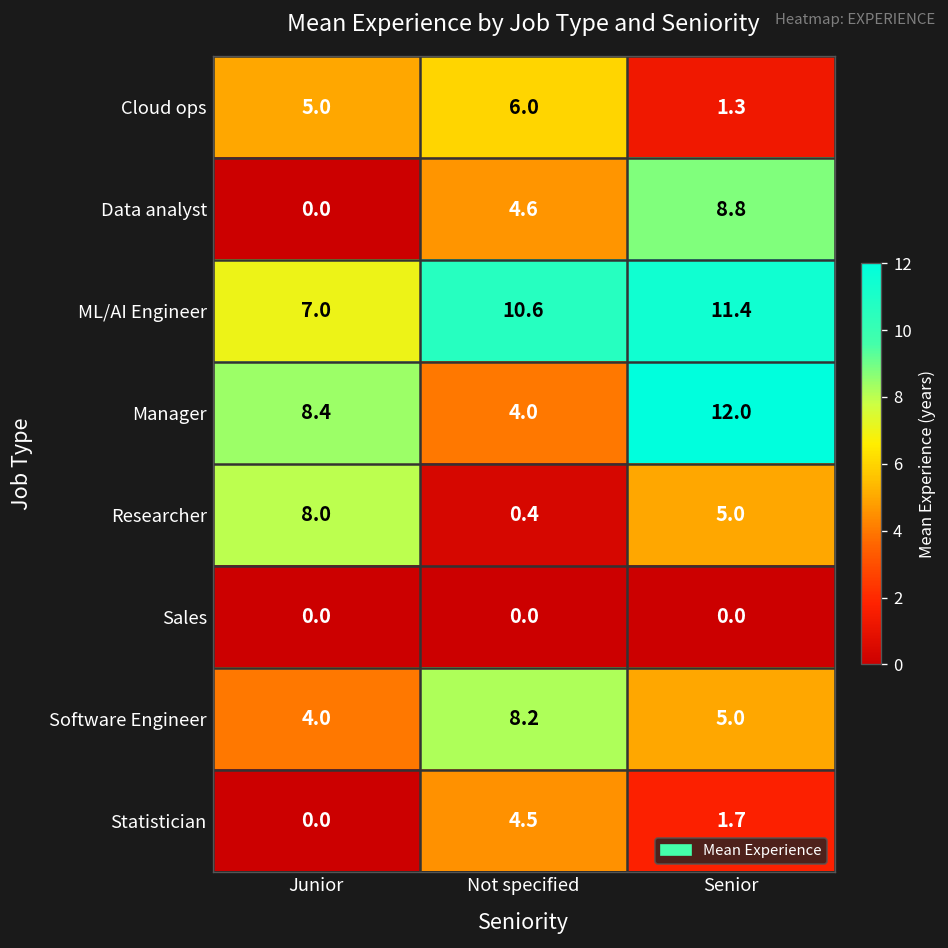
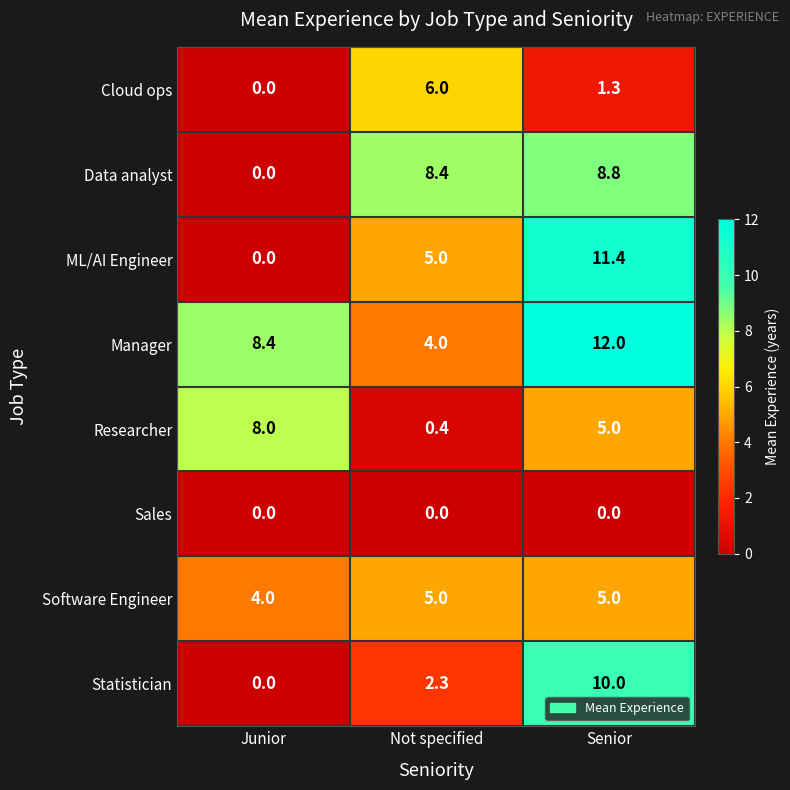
  {
    "Cloud ops": {
-     "Junior": 5.0,
+     "Junior": 0.0,
      "Not specified": 6.0,
      "Senior": 1.3
    },
    "Data analyst": {
      "Junior": 0.0,
-     "Not specified": 4.6,
+     "Not specified": 8.4,
      "Senior": 8.8
    },
    "ML/AI Engineer": {
-     "Junior": 7.0,
-     "Not specified": 10.6,
+     "Junior": 0.0,
+     "Not specified": 5.0,
      "Senior": 11.4
    },
    "Manager": {
      "Junior": 8.4,
      "Not specified": 4.0,
      "Senior": 12.0
    },
    "Researcher": {
      "Junior": 8.0,
      "Not specified": 0.4,
      "Senior": 5.0
    },
    "Sales": {
      "Junior": 0.0,
      "Not specified": 0.0,
      "Senior": 0.0
    },
    "Software Engineer": {
      "Junior": 4.0,
-     "Not specified": 8.2,
+     "Not specified": 5.0,
      "Senior": 5.0
    },
    "Statistician": {
      "Junior": 0.0,
-     "Not specified": 4.5,
-     "Senior": 1.7
+     "Not specified": 2.3,
+     "Senior": 10.0
    }
  }
